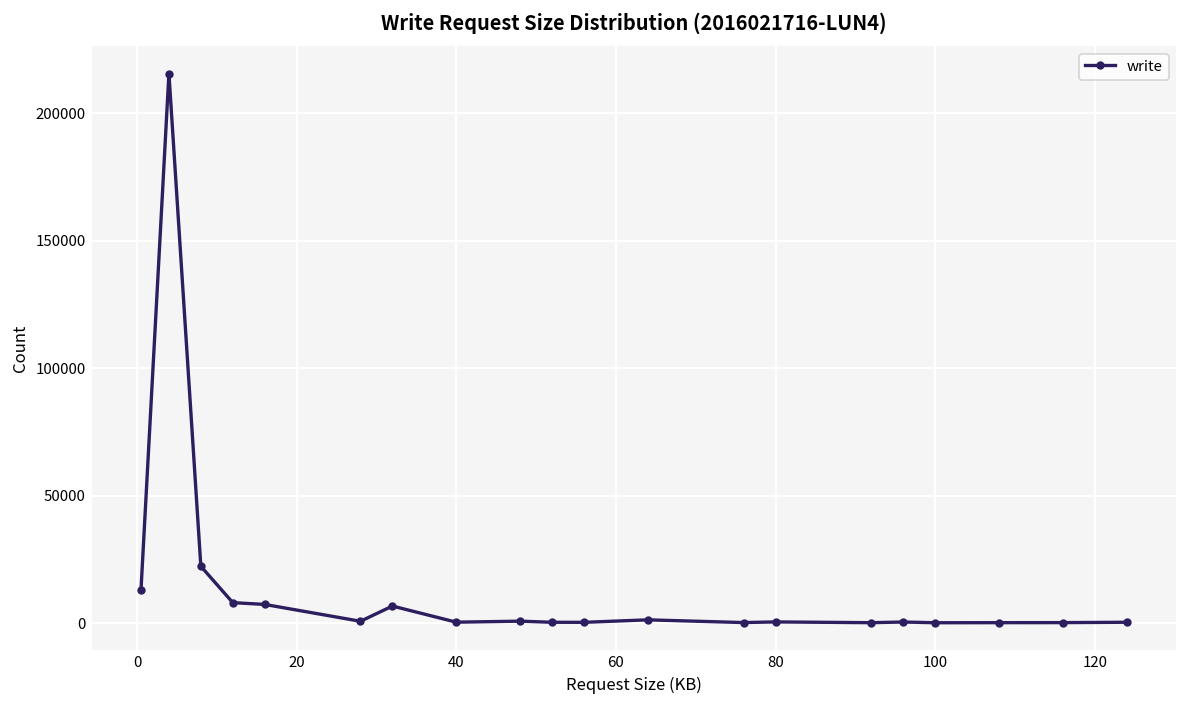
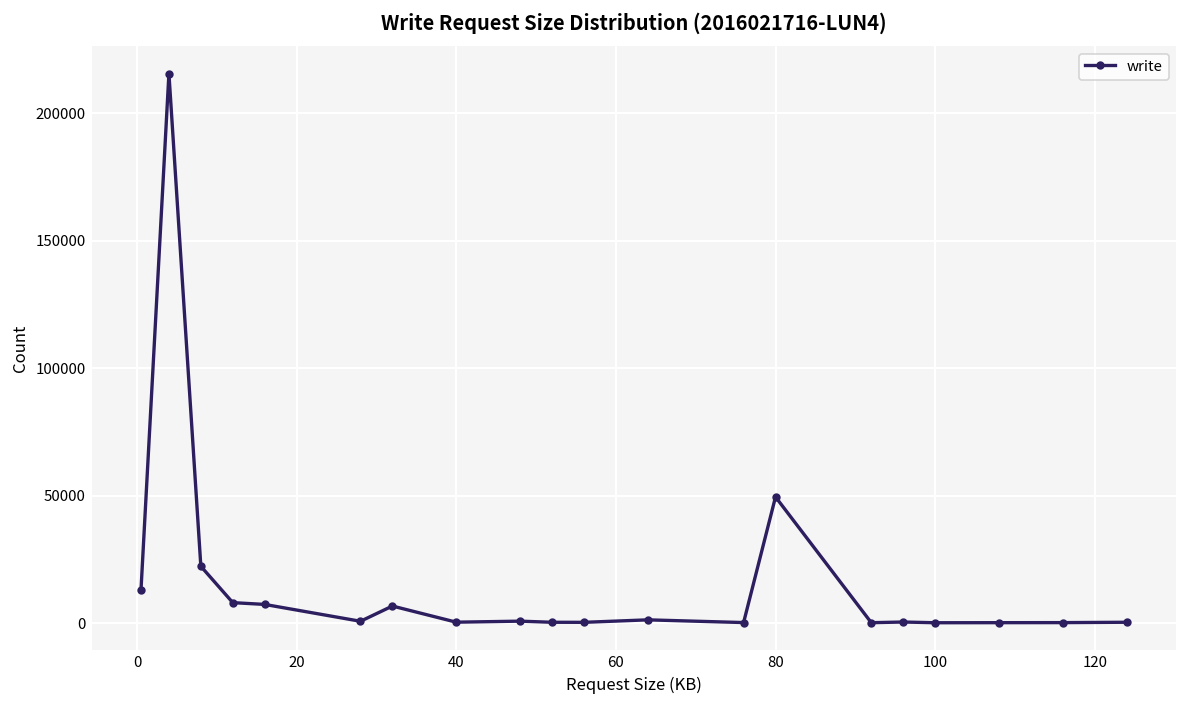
  {
    "40": 0,
-   "80": 1000,
+   "80": 50000,
    "100": 0
  }
